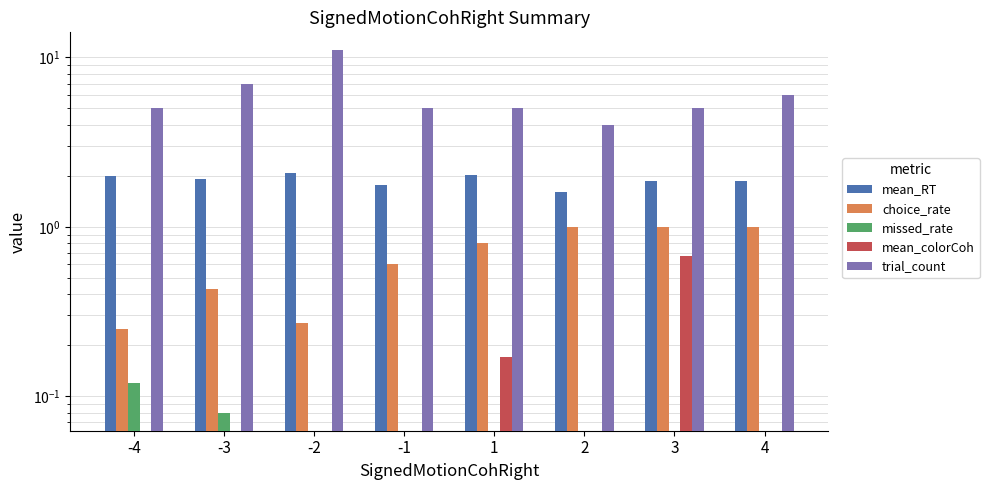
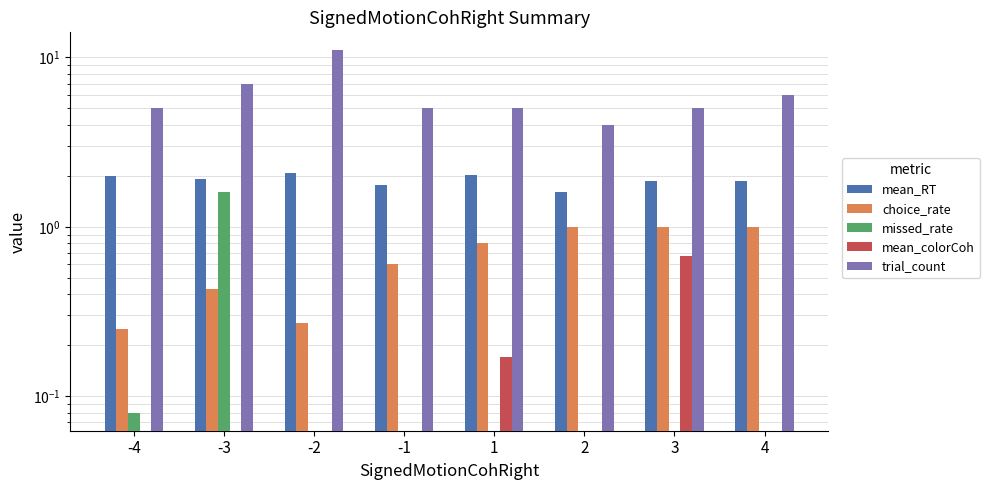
  {
    "missed_rate": {
-     "-4": 0.12,
-     "-3": 0.08
+     "-4": 0.08,
+     "-3": 1.6
    }
  }
